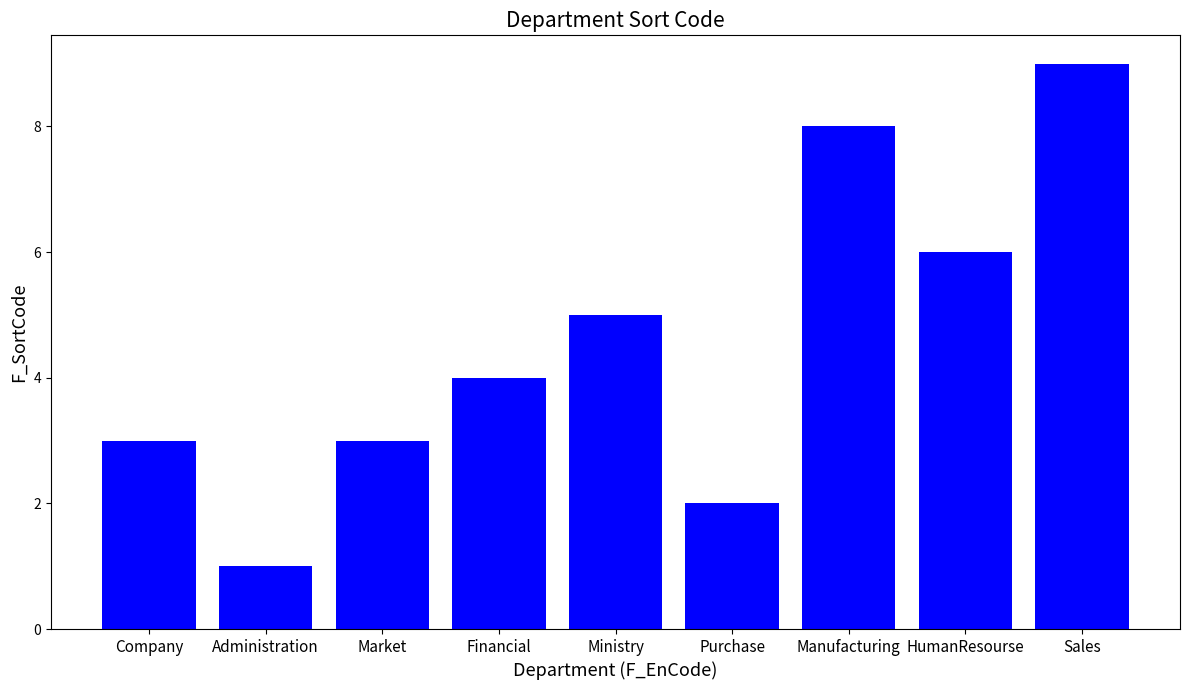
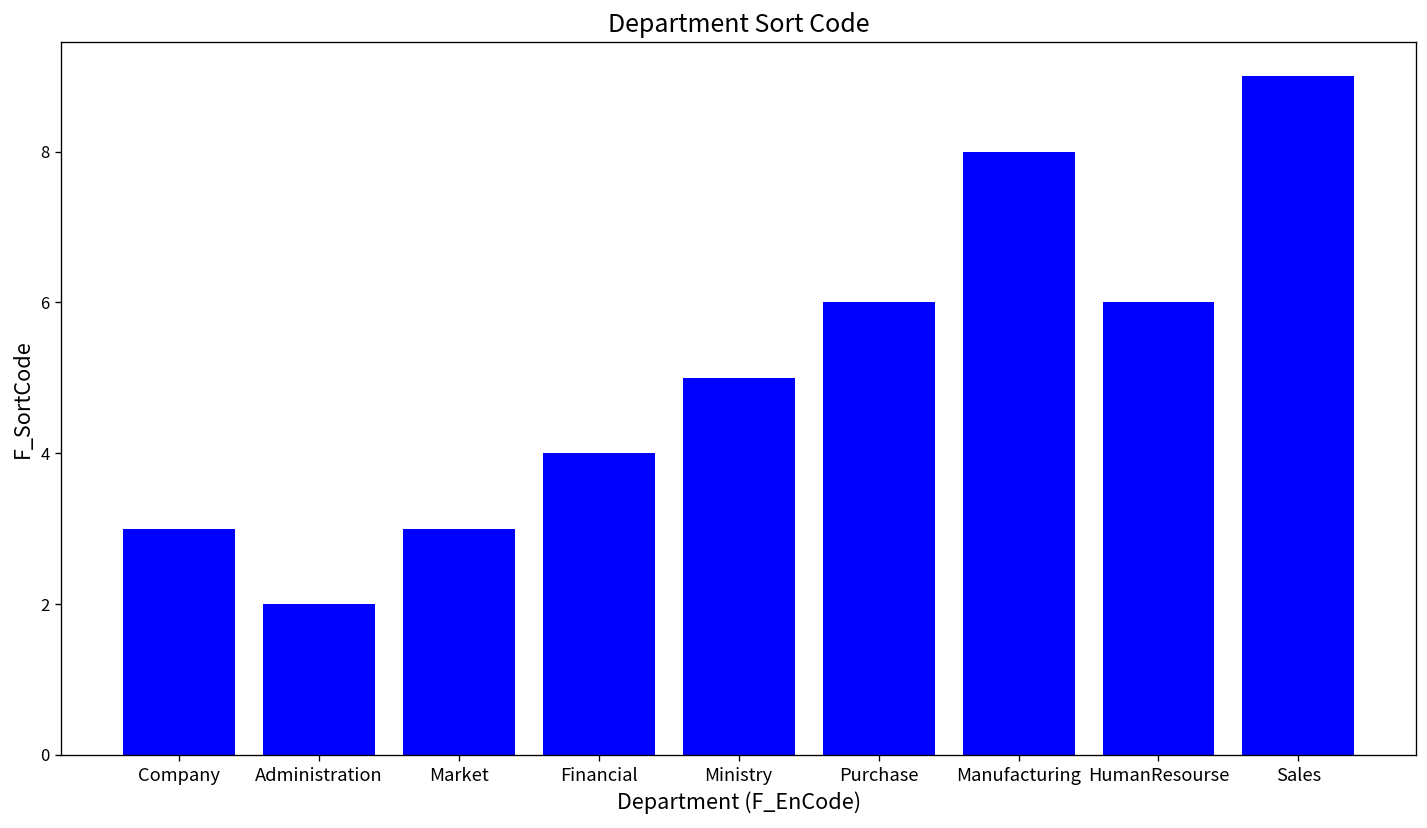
  {
    "Company": 3,
-   "Administration": 1,
+   "Administration": 2,
    "Market": 3,
    "Financial": 4,
    "Ministry": 5,
-   "Purchase": 2,
+   "Purchase": 6,
    "Manufacturing": 8,
    "HumanResourse": 6,
    "Sales": 9
  }
